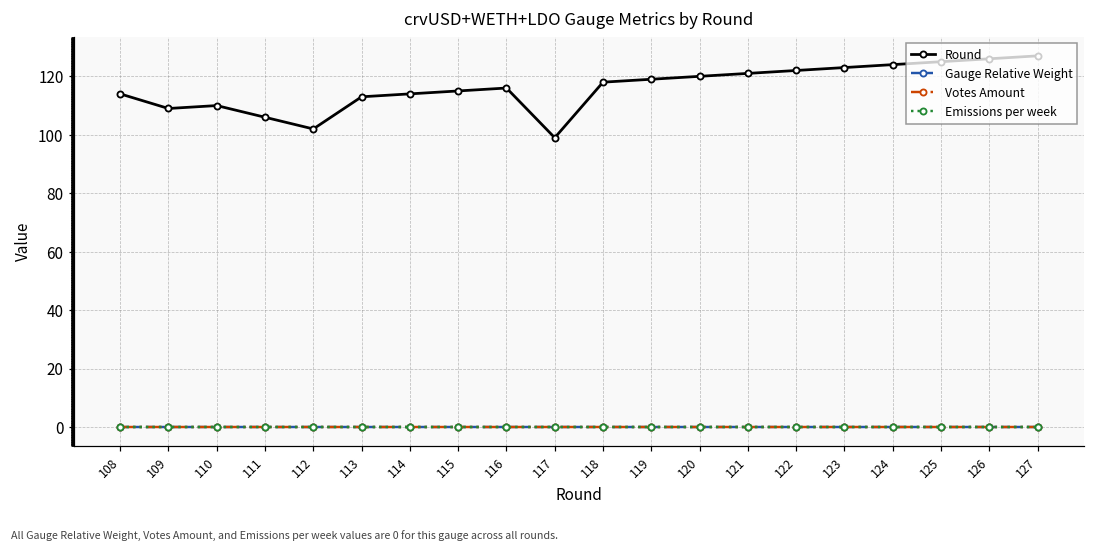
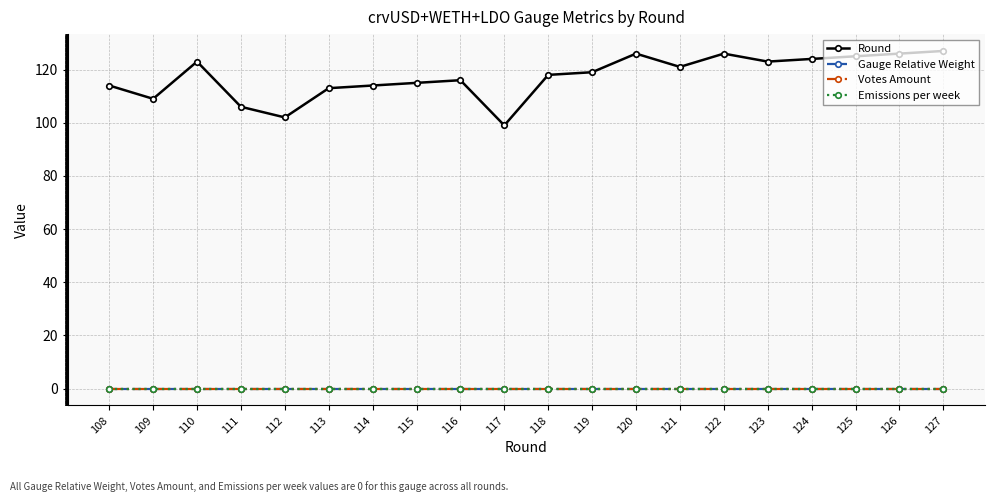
  {
    "Round": {
      "108": 114,
      "109": 109,
-     "110": 110,
+     "110": 123,
      "111": 106,
      "112": 102,
      "113": 113,
      "114": 114,
      "115": 115,
      "116": 116,
      "117": 99,
      "118": 118,
      "119": 119,
-     "120": 120,
+     "120": 126,
      "121": 121,
-     "122": 122,
+     "122": 126,
      "123": 123,
      "124": 124
    },
    "Emissions per week": {
      "108": 0,
      "109": 0,
      "110": 0,
      "111": 0,
      "112": 0,
      "113": 0,
      "114": 0,
      "115": 0,
      "116": 0,
      "117": 0,
      "118": 0,
      "119": 0,
      "120": 0,
      "121": 0,
      "122": 0,
      "123": 0,
      "124": 0,
      "125": 0,
      "126": 0,
      "127": 0
    }
  }
